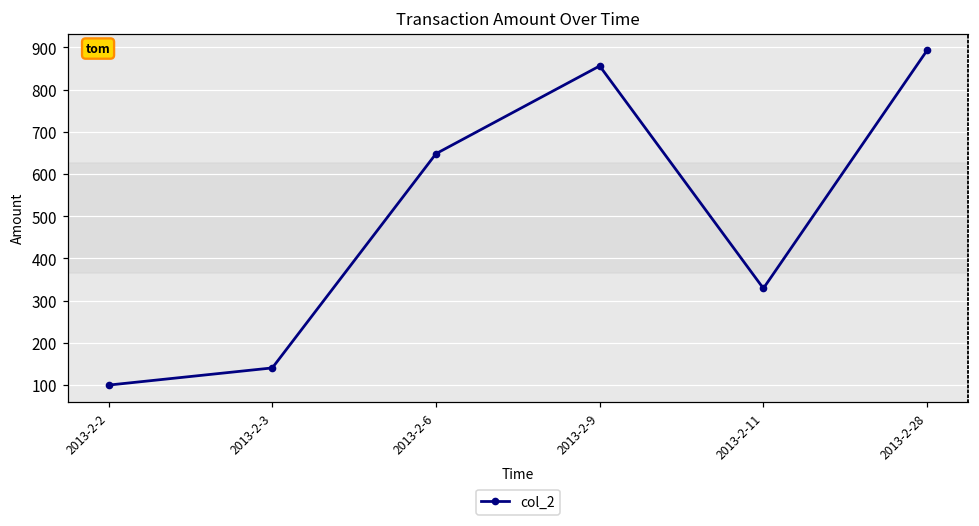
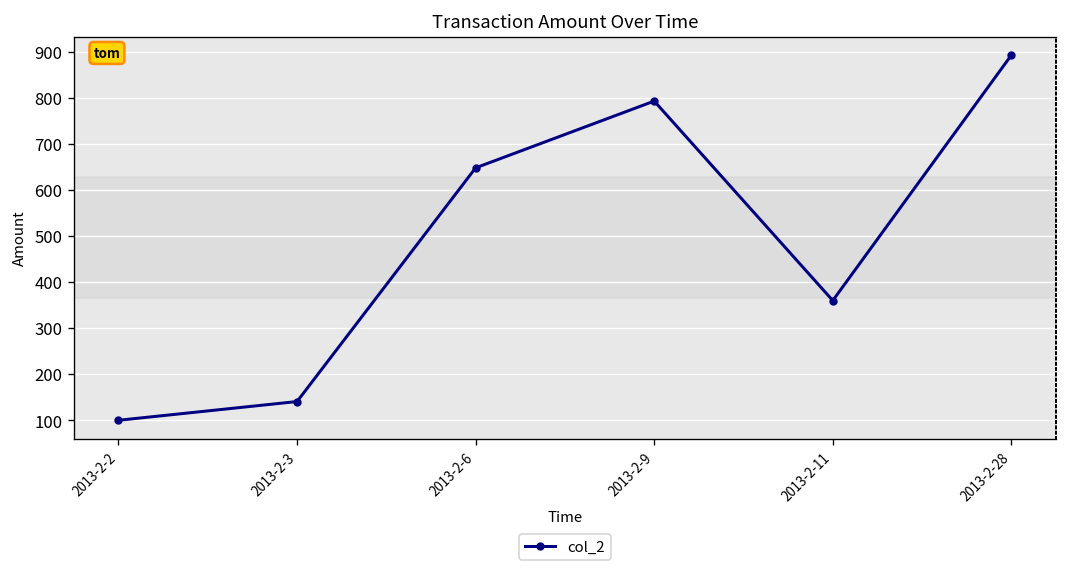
  {
    "2013-2-2": 100,
    "2013-2-3": 140,
    "2013-2-6": 650,
-   "2013-2-9": 860,
-   "2013-2-11": 330,
+   "2013-2-9": 790,
+   "2013-2-11": 360,
    "2013-2-28": 890
  }
